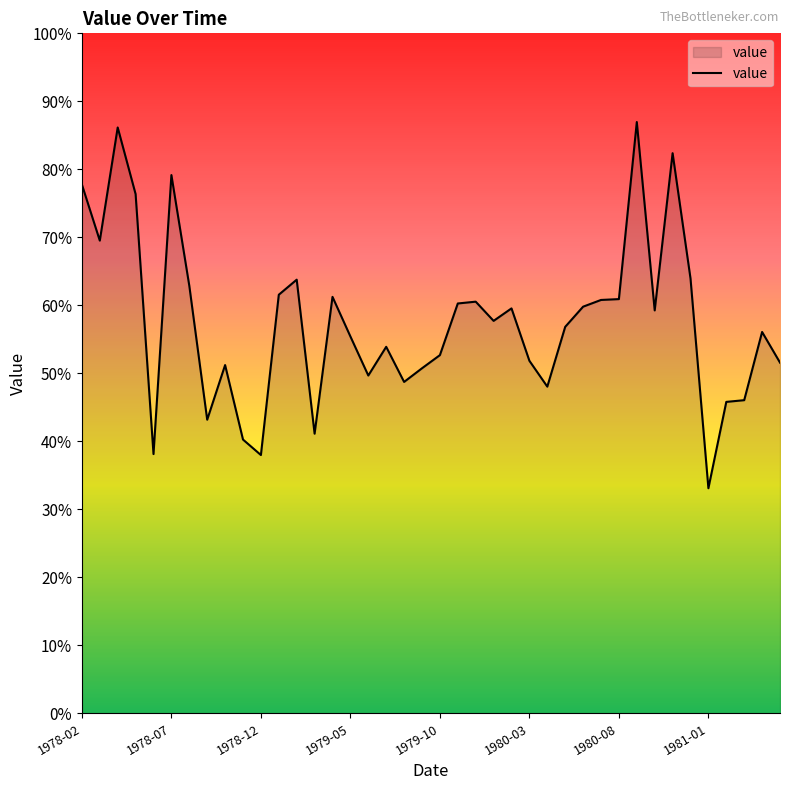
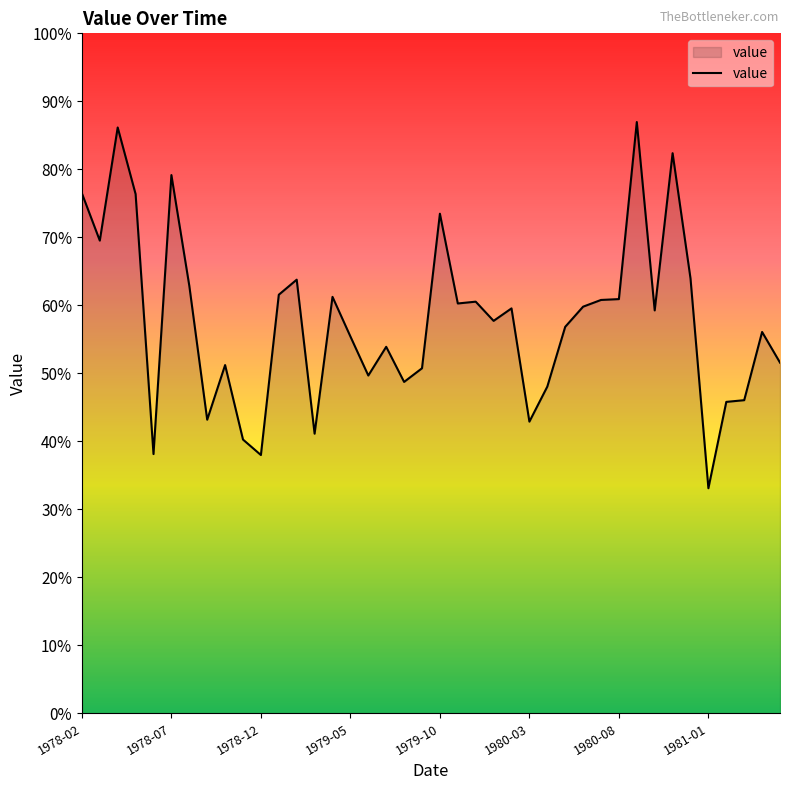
  {
-   "1978-02": "78%",
+   "1978-02": "76%",
    "1978-07": "79%",
    "1978-12": "38%",
    "1979-05": "55%",
-   "1979-10": "53%",
-   "1980-03": "52%",
+   "1979-10": "73%",
+   "1980-03": "43%",
    "1980-08": "61%",
    "1981-01": "33%"
  }
